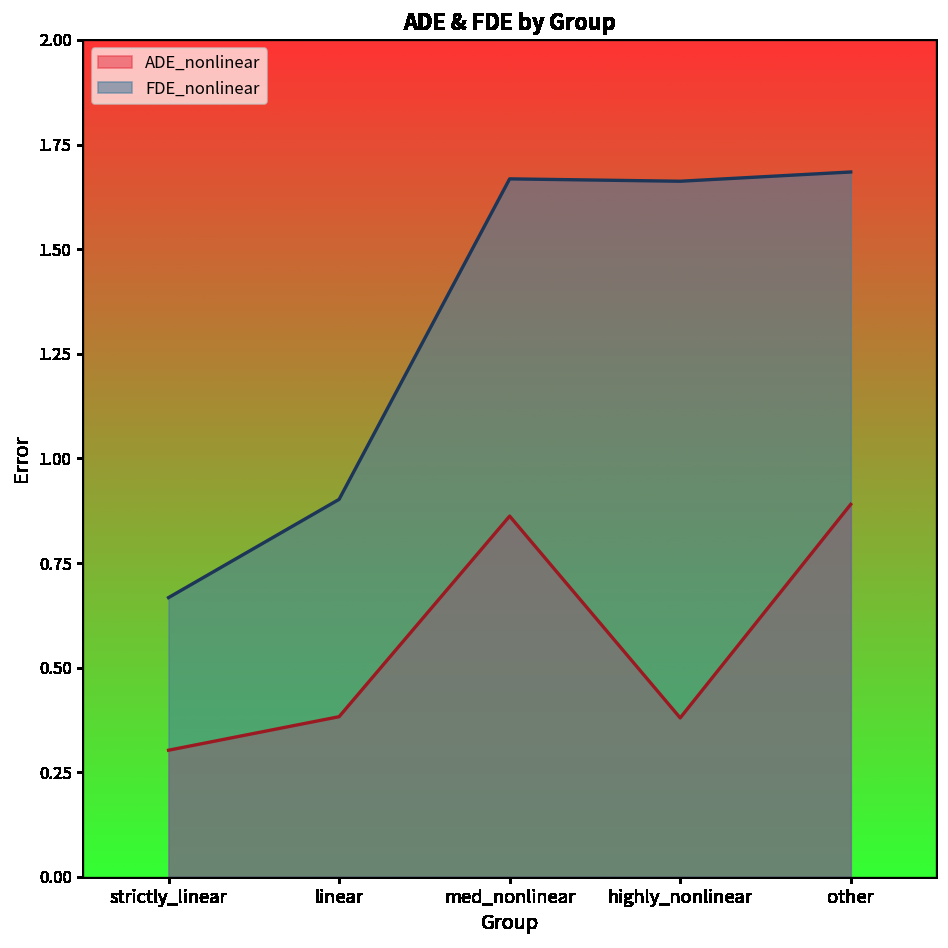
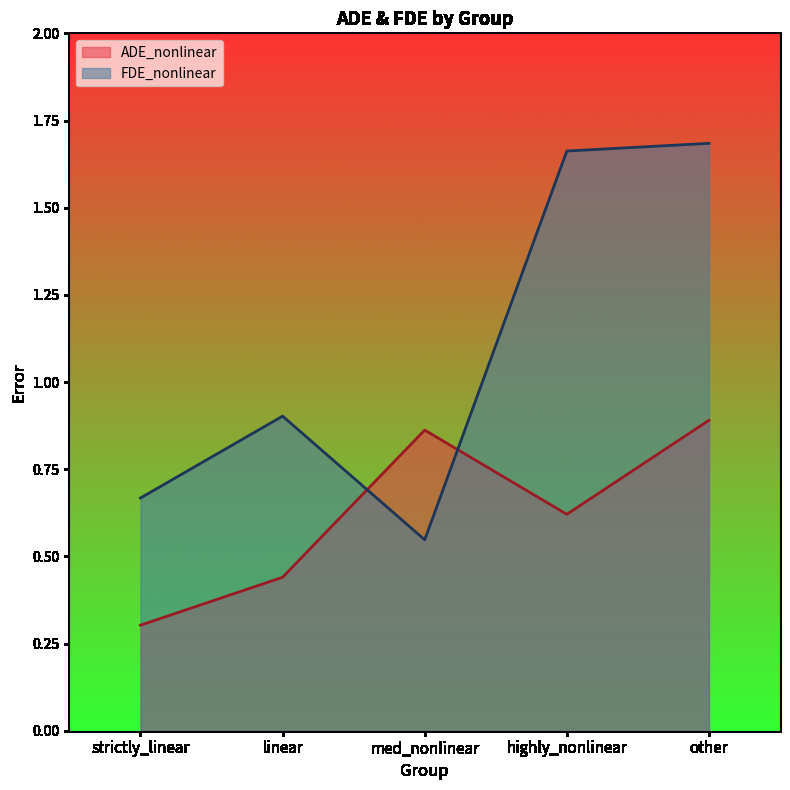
  {
    "ADE_nonlinear": {
      "strictly_linear": 0.30,
-     "linear": 0.38,
+     "linear": 0.44,
      "med_nonlinear": 0.86,
-     "highly_nonlinear": 0.38,
+     "highly_nonlinear": 0.62,
      "other": 0.89
    },
    "FDE_nonlinear": {
      "strictly_linear": 0.67,
      "linear": 0.90,
-     "med_nonlinear": 1.67,
+     "med_nonlinear": 0.55,
      "highly_nonlinear": 1.66,
      "other": 1.68
    }
  }
